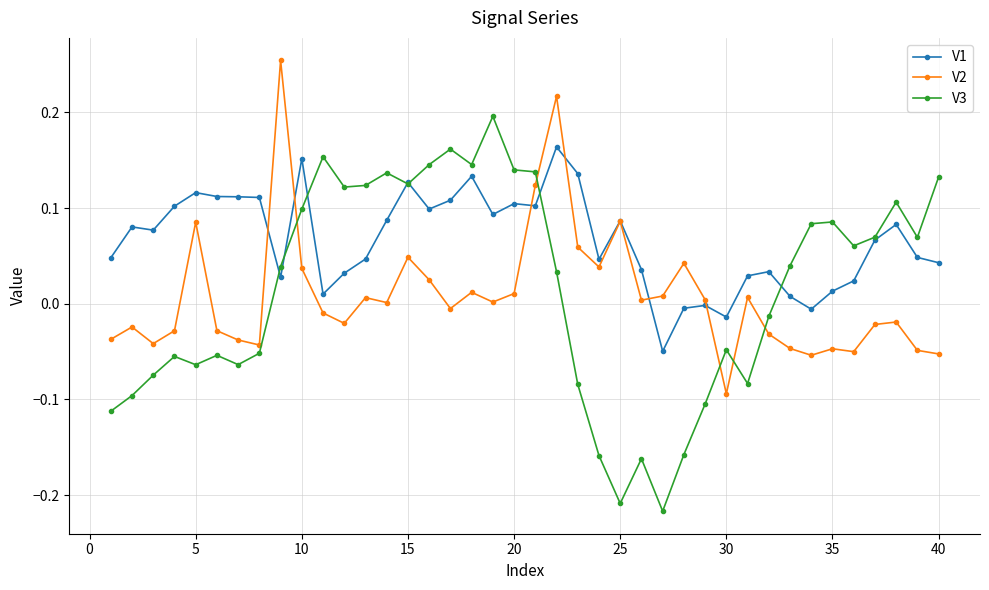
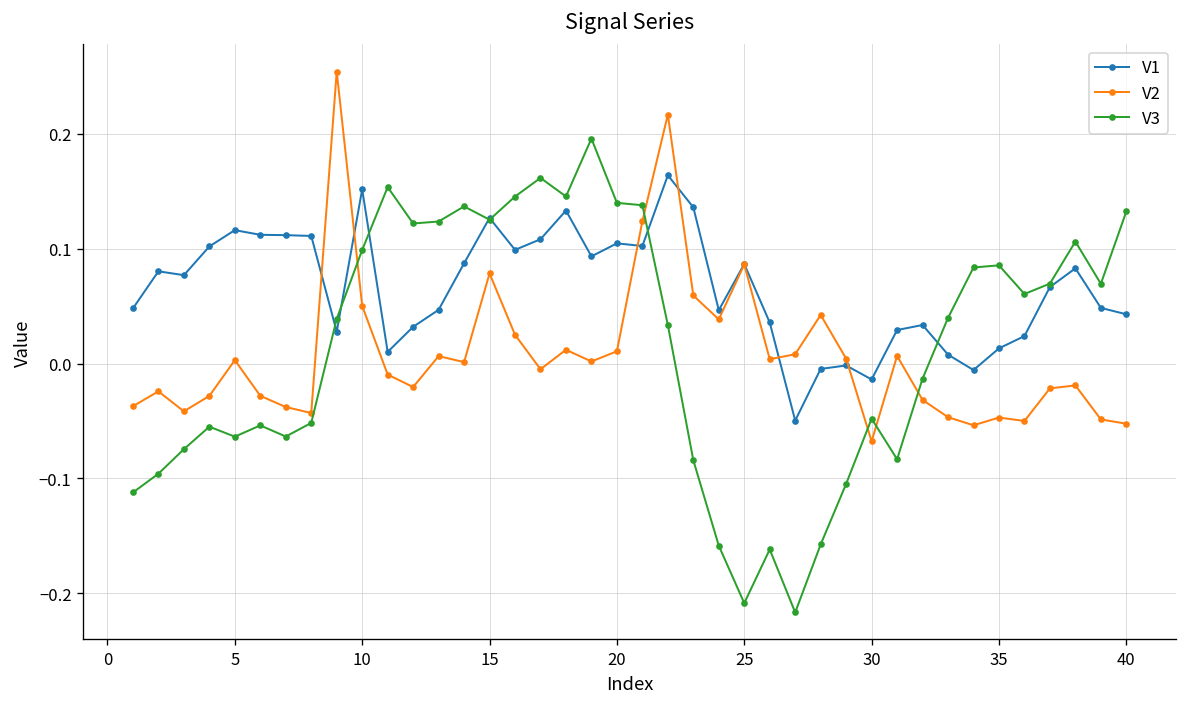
  {
    "V1": {
      "5": 0.12,
      "10": 0.15,
      "20": 0.10,
      "30": -0.01,
      "35": 0.01,
      "40": 0.04
    },
    "V2": {
-     "5": 0.09,
-     "10": 0.04,
-     "15": 0.05,
+     "5": 0.00,
+     "10": 0.05,
+     "15": 0.08,
      "20": 0.01,
-     "30": -0.09,
+     "30": -0.07,
      "35": -0.05,
      "40": -0.05
    },
    "V3": {
      "5": -0.06,
      "10": 0.10,
      "20": 0.14,
      "25": -0.21,
      "30": -0.05,
      "35": 0.09,
      "40": 0.13
    }
  }
